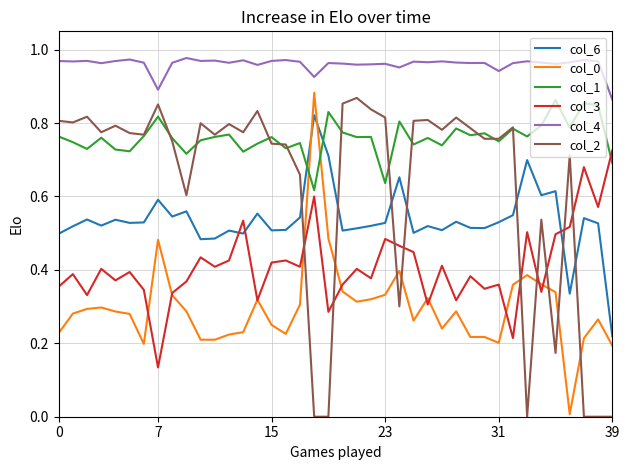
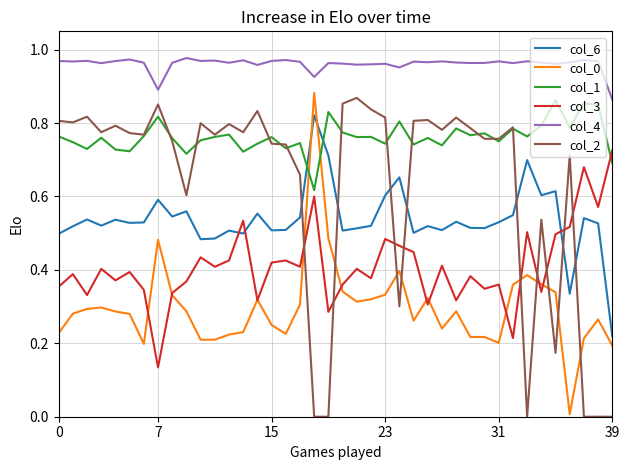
  {
    "col_6": {
      "0": 0.50,
      "7": 0.59,
      "15": 0.51,
-     "23": 0.53,
+     "23": 0.60,
      "31": 0.53,
      "39": 0.22
    },
    "col_0": {
      "0": 0.23,
      "7": 0.48,
      "15": 0.25,
      "23": 0.33,
      "31": 0.20,
      "39": 0.19
    },
    "col_1": {
      "0": 0.76,
      "7": 0.82,
      "15": 0.76,
-     "23": 0.64,
+     "23": 0.74,
      "39": 0.69
    },
    "col_3": {
      "0": 0.35,
      "7": 0.13,
      "15": 0.42,
      "23": 0.48,
      "31": 0.36,
      "39": 0.73
    },
    "col_4": {
      "0": 0.97,
      "7": 0.89,
      "15": 0.97,
      "23": 0.96,
-     "31": 0.94,
+     "31": 0.97,
      "39": 0.86
    },
    "col_2": {
      "0": 0.81,
      "7": 0.85,
      "15": 0.74,
      "23": 0.82,
      "39": 0.00
    }
  }
